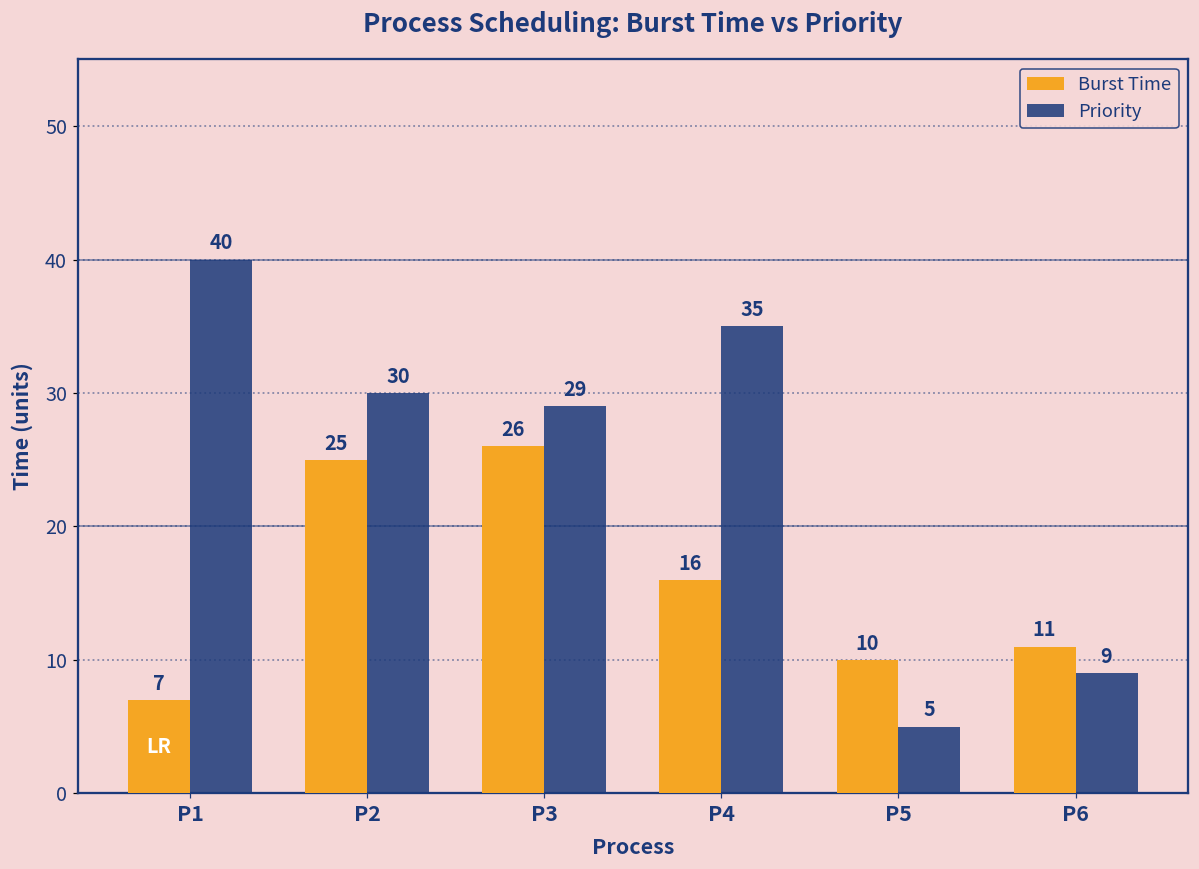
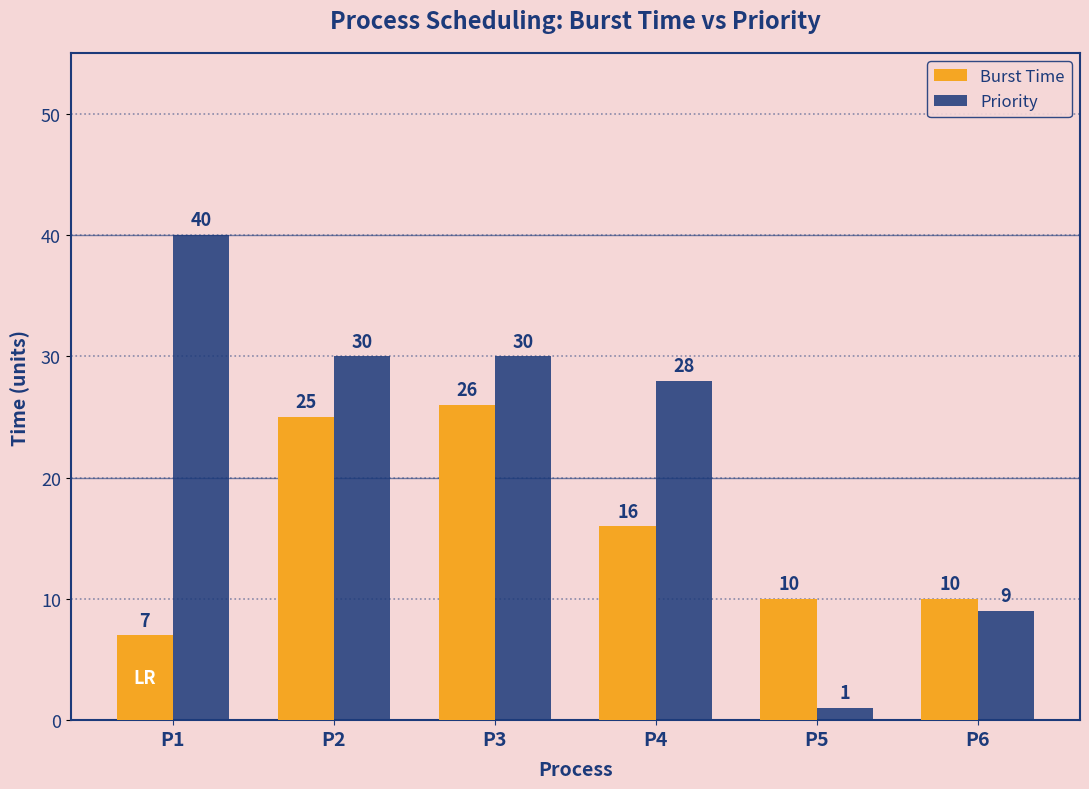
  {
    "Burst Time": {
      "P1": 7,
      "P2": 25,
      "P3": 26,
      "P4": 16,
      "P5": 10,
-     "P6": 11
+     "P6": 10
    },
    "Priority": {
      "P1": 40,
      "P2": 30,
-     "P3": 29,
-     "P4": 35,
-     "P5": 5,
+     "P3": 30,
+     "P4": 28,
+     "P5": 1,
      "P6": 9
    }
  }
